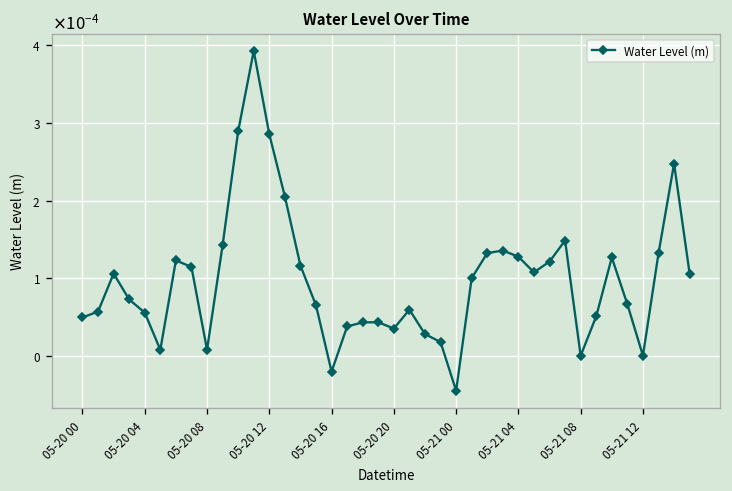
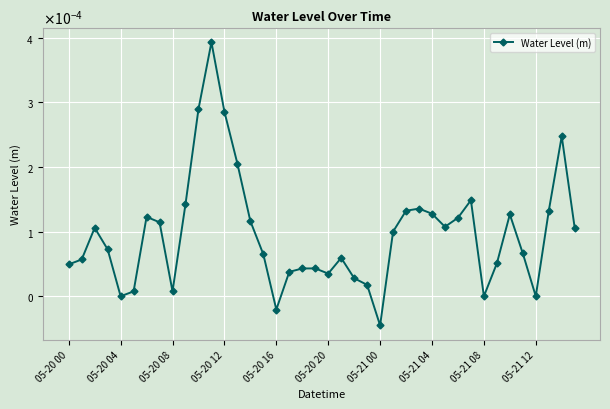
  {
    "05-20 00": 0.00005,
-   "05-20 04": 0.0001,
+   "05-20 04": 0.0000,
    "05-20 08": 0.00001,
    "05-20 12": 0.00029,
    "05-20 16": -0.00002,
    "05-20 20": 0.00004,
    "05-21 00": -0.00005,
    "05-21 04": 0.00013,
    "05-21 08": 0.0000,
    "05-21 12": 0.0000
  }
